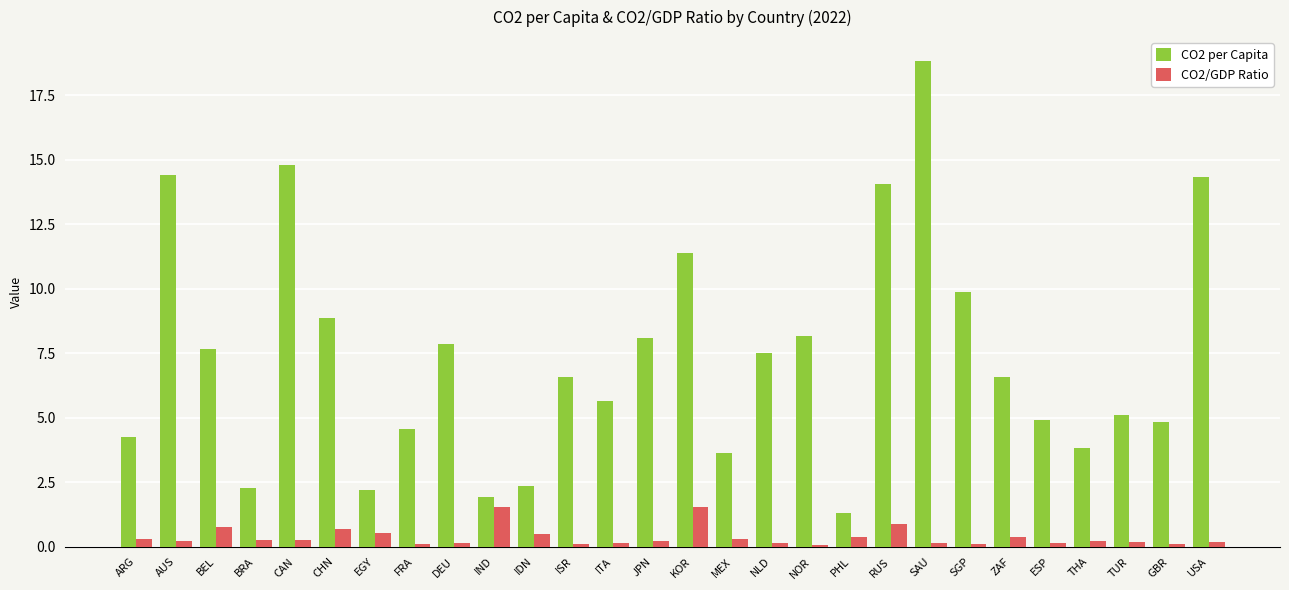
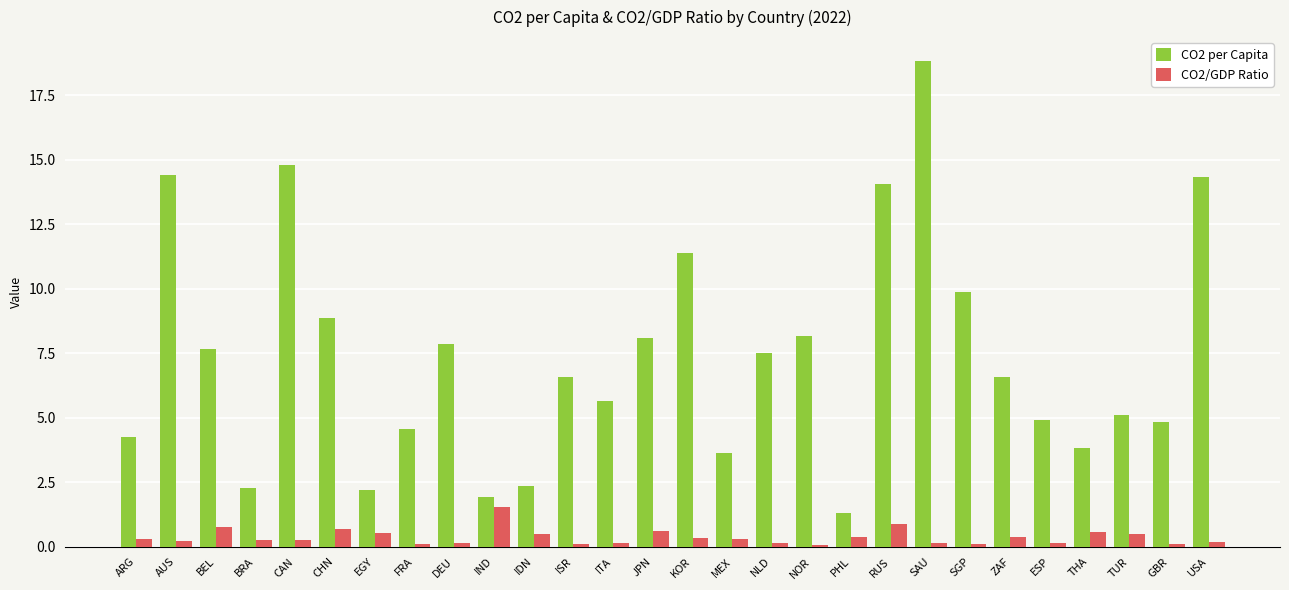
  {
    "CO2 per Capita": {
      "ARG": 4.3,
      "AUS": 14.4,
      "BEL": 7.7,
      "BRA": 2.3,
      "CAN": 14.8,
      "CHN": 8.9,
      "EGY": 2.2,
      "FRA": 4.6,
      "DEU": 7.9,
      "IND": 1.9,
      "IDN": 2.4,
      "ISR": 6.6,
      "ITA": 5.6,
      "JPN": 8.1,
      "KOR": 11.4,
      "MEX": 3.6,
      "NLD": 7.5,
      "NOR": 8.2,
      "PHL": 1.3,
      "RUS": 14.0,
      "SAU": 18.8,
      "SGP": 9.9,
      "ZAF": 6.6,
      "ESP": 4.9,
      "THA": 3.8,
      "TUR": 5.1,
      "GBR": 4.8,
      "USA": 14.3
    },
    "CO2/GDP Ratio": {
      "ARG": 0.3,
      "AUS": 0.2,
      "BEL": 0.8,
      "BRA": 0.2,
      "CAN": 0.3,
      "CHN": 0.7,
      "EGY": 0.5,
      "FRA": 0.1,
      "DEU": 0.2,
      "IND": 1.5,
      "IDN": 0.5,
      "ISR": 0.1,
      "ITA": 0.2,
-     "JPN": 0.2,
-     "KOR": 1.6,
+     "JPN": 0.6,
+     "KOR": 0.4,
      "MEX": 0.3,
      "NLD": 0.1,
      "PHL": 0.4,
      "RUS": 0.9,
      "SAU": 0.2,
      "SGP": 0.1,
      "ZAF": 0.4,
      "ESP": 0.2,
-     "THA": 0.2,
-     "TUR": 0.2,
+     "THA": 0.6,
+     "TUR": 0.5,
      "GBR": 0.1,
      "USA": 0.2
    }
  }
